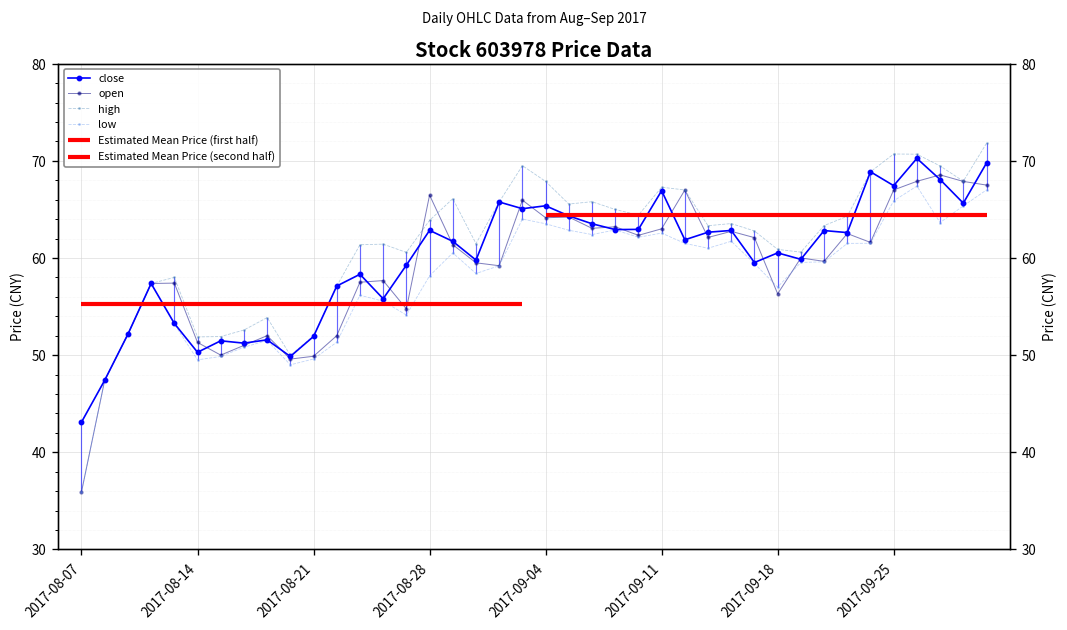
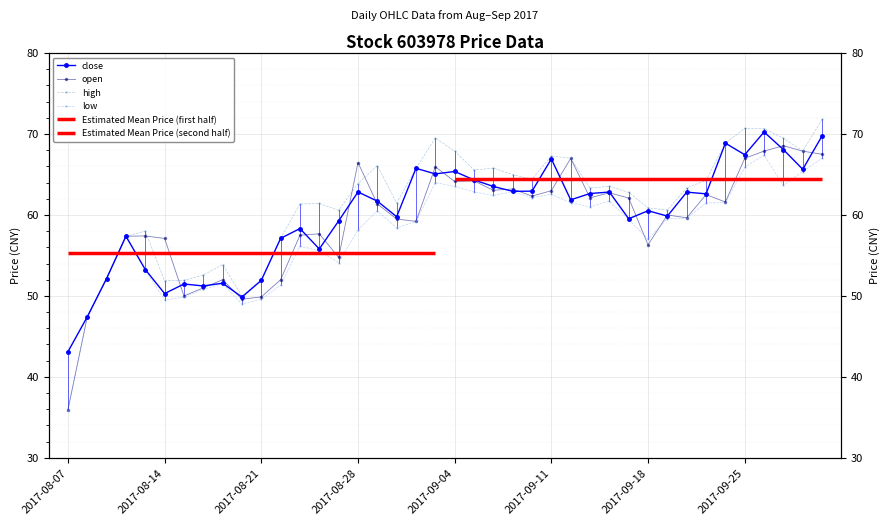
  {
    "open": {
-     "2017-08-14": 51,
+     "2017-08-14": 57,
      "2017-08-28": 66,
      "2017-09-11": 63,
      "2017-09-18": 56,
      "2017-09-25": 67
    }
  }
